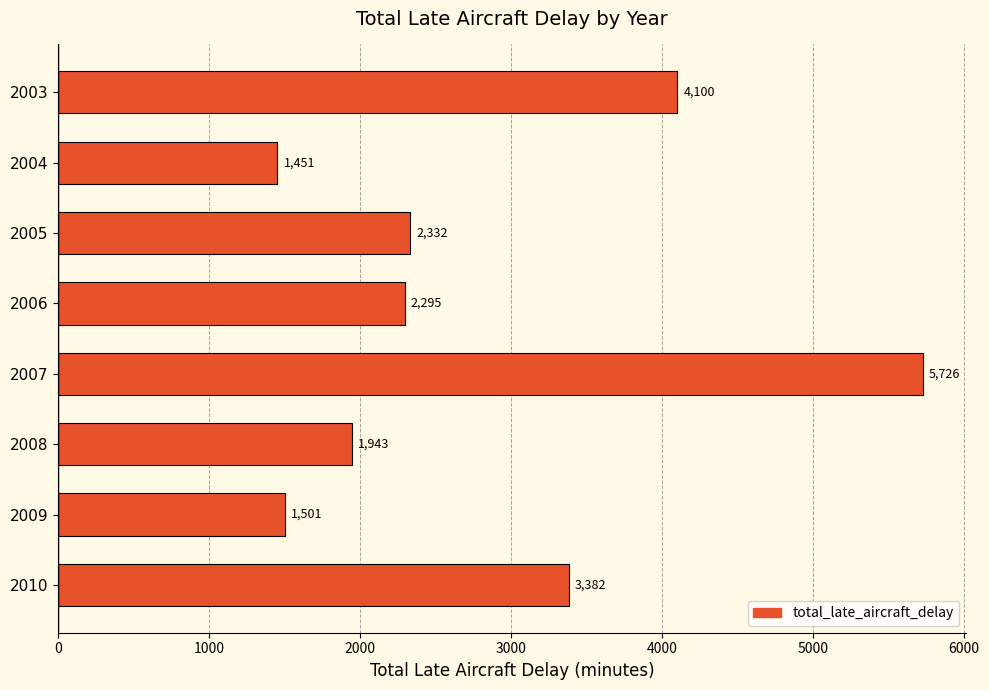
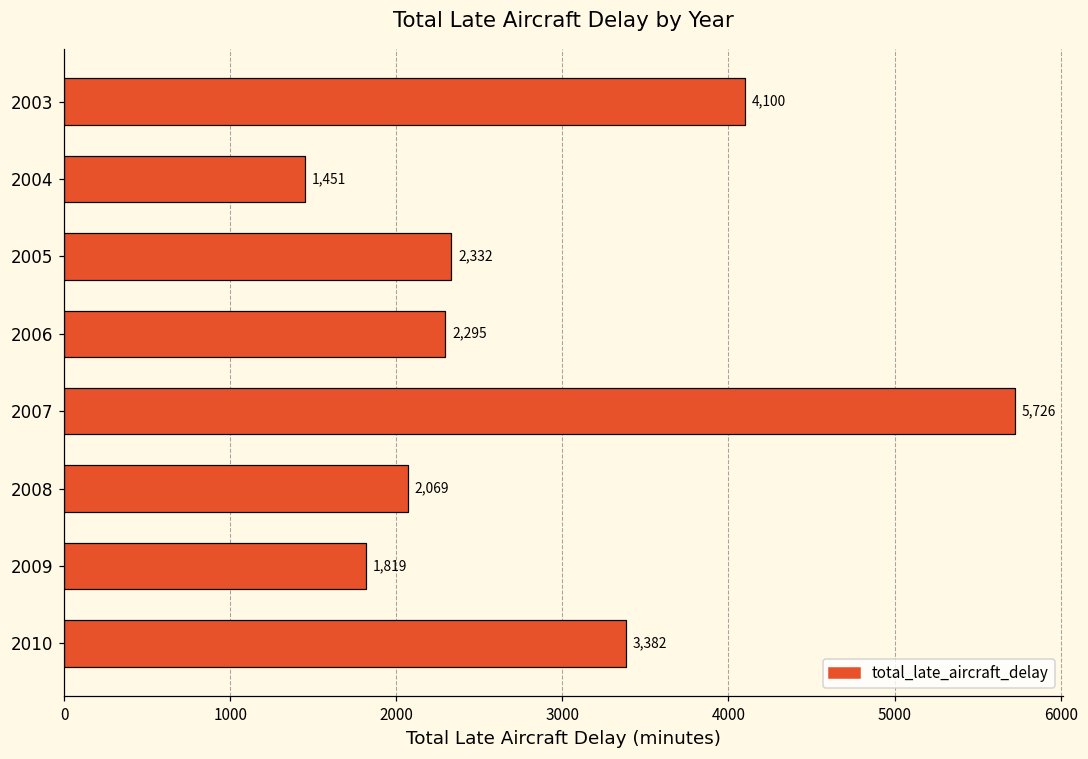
  {
    "2003": "4,100",
    "2004": "1,451",
    "2005": "2,332",
    "2006": "2,295",
    "2007": "5,726",
-   "2008": "1,943",
-   "2009": "1,501"
+   "2008": "2,069",
+   "2009": "1,819"
  }
